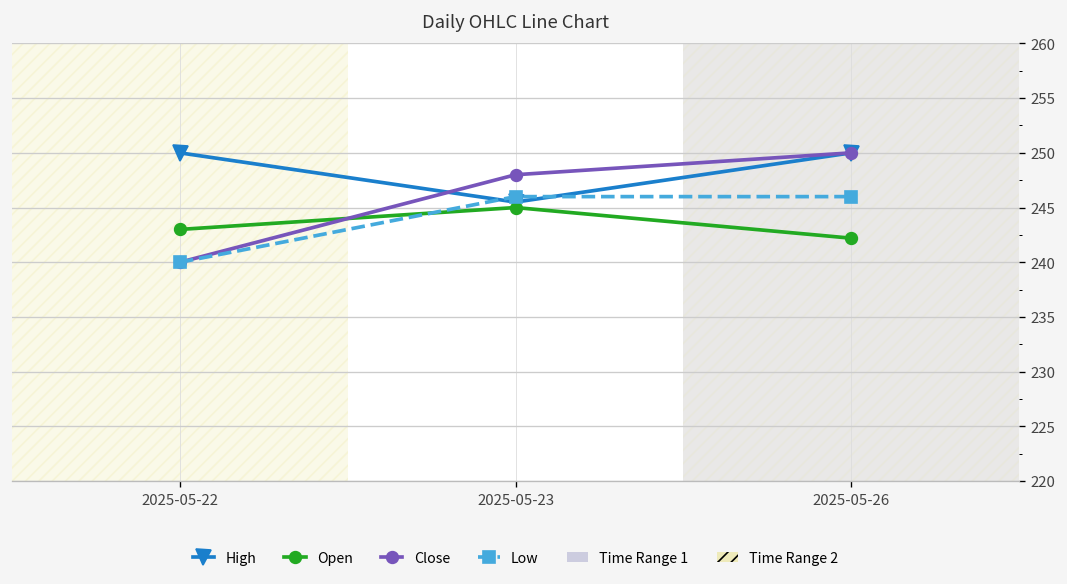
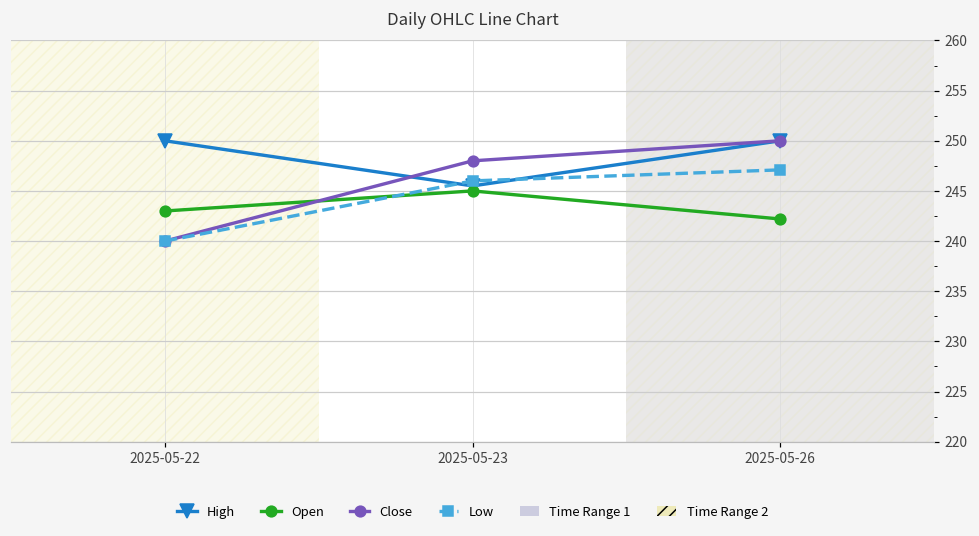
  {
    "High": {
      "2025-05-22": 250,
      "2025-05-23": 246
    },
    "Open": {
      "2025-05-22": 243,
      "2025-05-23": 245,
      "2025-05-26": 242
    },
    "Close": {
      "2025-05-23": 248
    },
    "Low": {
      "2025-05-23": 246,
-     "2025-05-26": 246
+     "2025-05-26": 247
    }
  }
